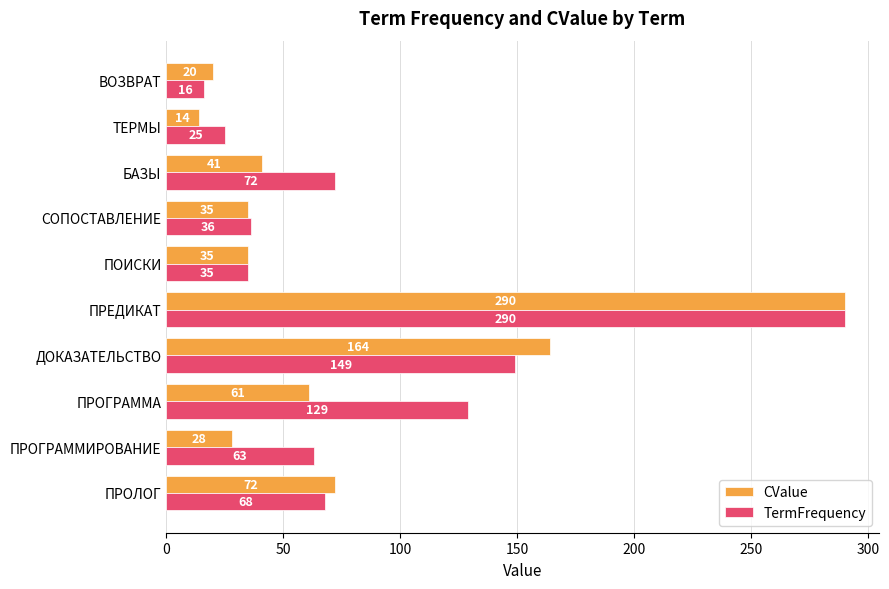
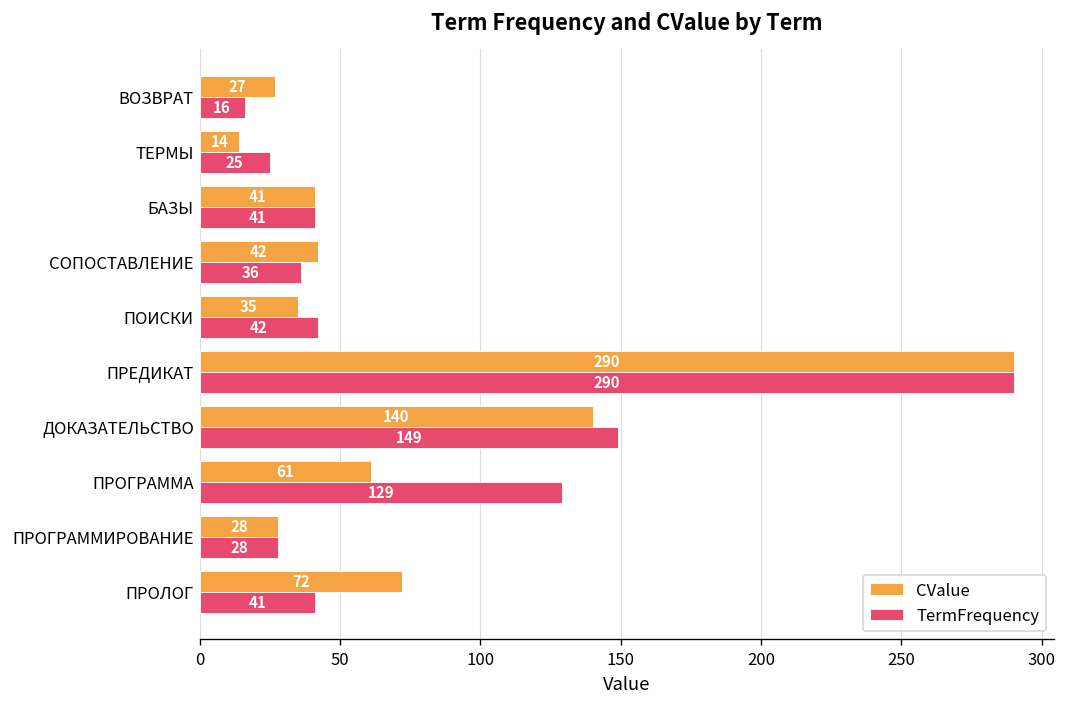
  {
    "CValue": {
-     "ВОЗВРАТ": 20,
+     "ВОЗВРАТ": 27,
      "ТЕРМЫ": 14,
      "БАЗЫ": 41,
-     "СОПОСТАВЛЕНИЕ": 35,
+     "СОПОСТАВЛЕНИЕ": 42,
      "ПОИСКИ": 35,
      "ПРЕДИКАТ": 290,
-     "ДОКАЗАТЕЛЬСТВО": 164,
+     "ДОКАЗАТЕЛЬСТВО": 140,
      "ПРОГРАММА": 61,
      "ПРОГРАММИРОВАНИЕ": 28,
      "ПРОЛОГ": 72
    },
    "TermFrequency": {
      "ВОЗВРАТ": 16,
      "ТЕРМЫ": 25,
-     "БАЗЫ": 72,
+     "БАЗЫ": 41,
      "СОПОСТАВЛЕНИЕ": 36,
-     "ПОИСКИ": 35,
+     "ПОИСКИ": 42,
      "ПРЕДИКАТ": 290,
      "ДОКАЗАТЕЛЬСТВО": 149,
      "ПРОГРАММА": 129,
-     "ПРОГРАММИРОВАНИЕ": 63,
-     "ПРОЛОГ": 68
+     "ПРОГРАММИРОВАНИЕ": 28,
+     "ПРОЛОГ": 41
    }
  }
